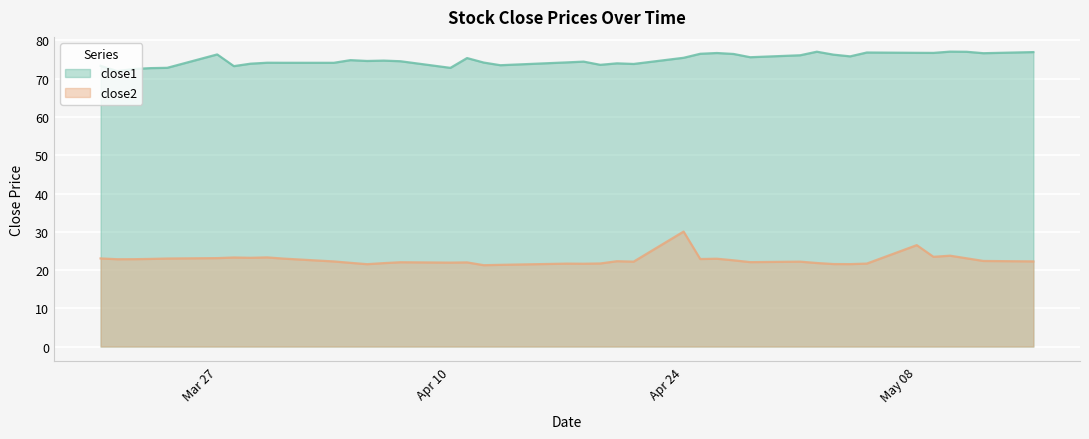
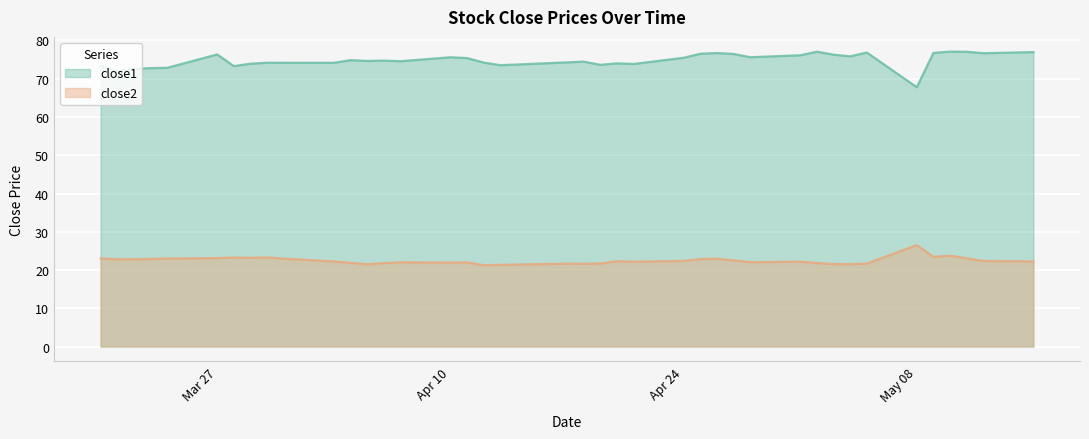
  {
    "close1": {
      "Mar 27": 76,
-     "Apr 10": 73,
+     "Apr 10": 76,
      "Apr 24": 75,
-     "May 08": 77
+     "May 08": 68
    },
    "close2": {
      "Mar 27": 23,
      "Apr 10": 22,
-     "Apr 24": 30,
+     "Apr 24": 22,
      "May 08": 27
    }
  }
